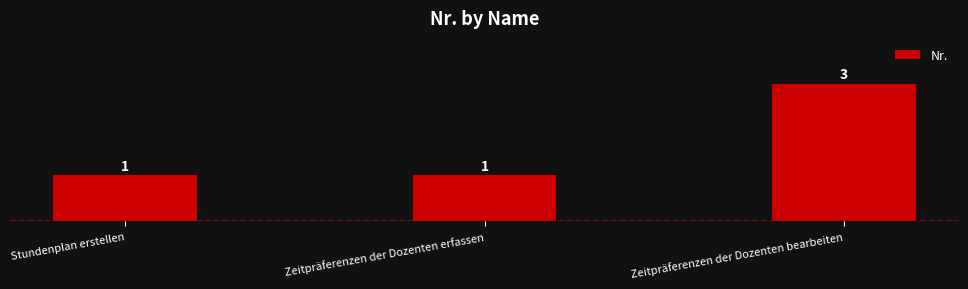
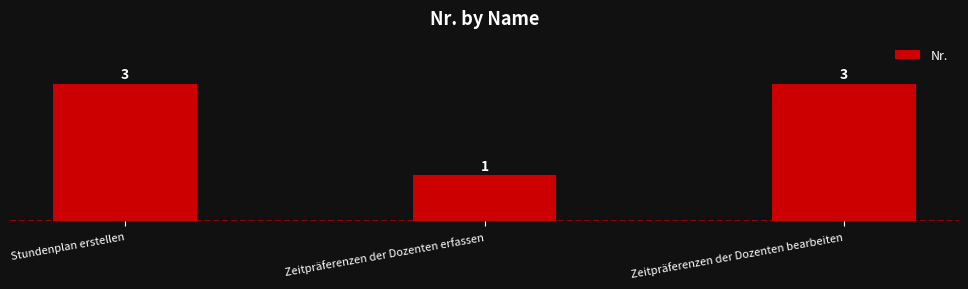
  {
-   "Stundenplan erstellen": 1,
+   "Stundenplan erstellen": 3,
    "Zeitpräferenzen der Dozenten erfassen": 1,
    "Zeitpräferenzen der Dozenten bearbeiten": 3
  }
